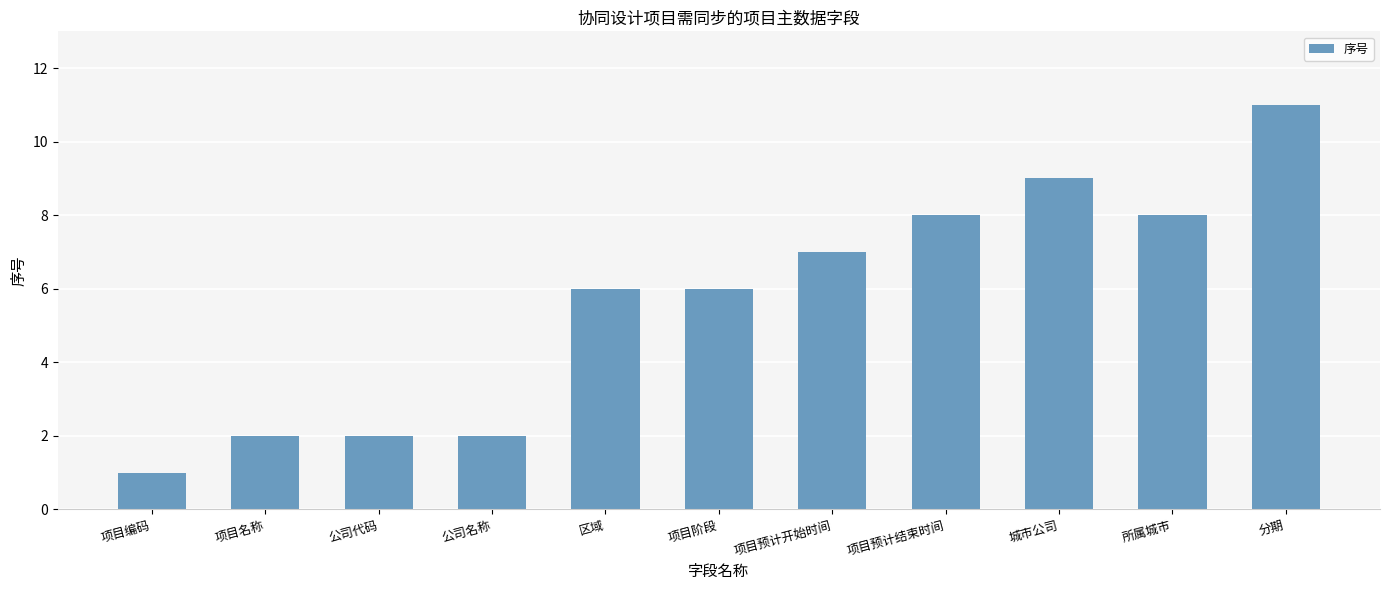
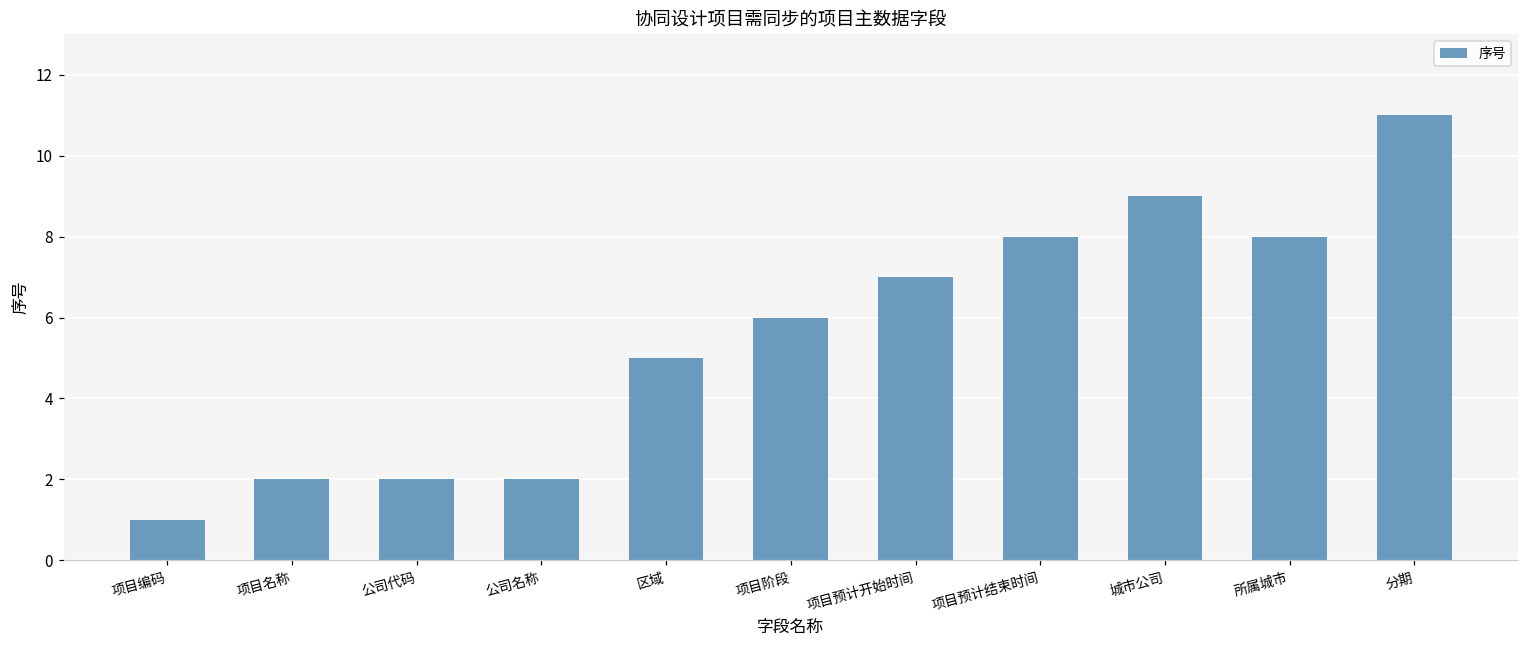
  {
    "项目编码": 1,
    "项目名称": 2,
    "公司代码": 2,
    "公司名称": 2,
-   "区域": 6,
+   "区域": 5,
    "项目阶段": 6,
    "项目预计开始时间": 7,
    "项目预计结束时间": 8,
    "城市公司": 9,
    "所属城市": 8,
    "分期": 11
  }
